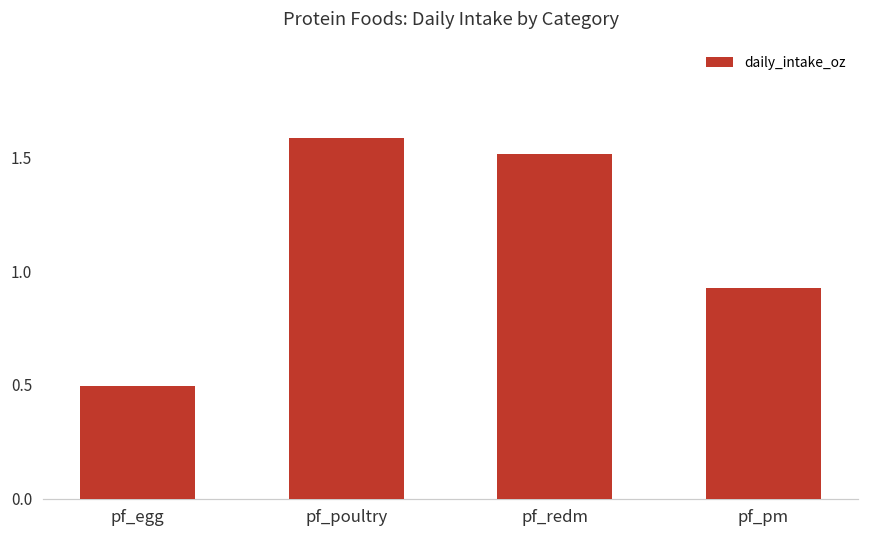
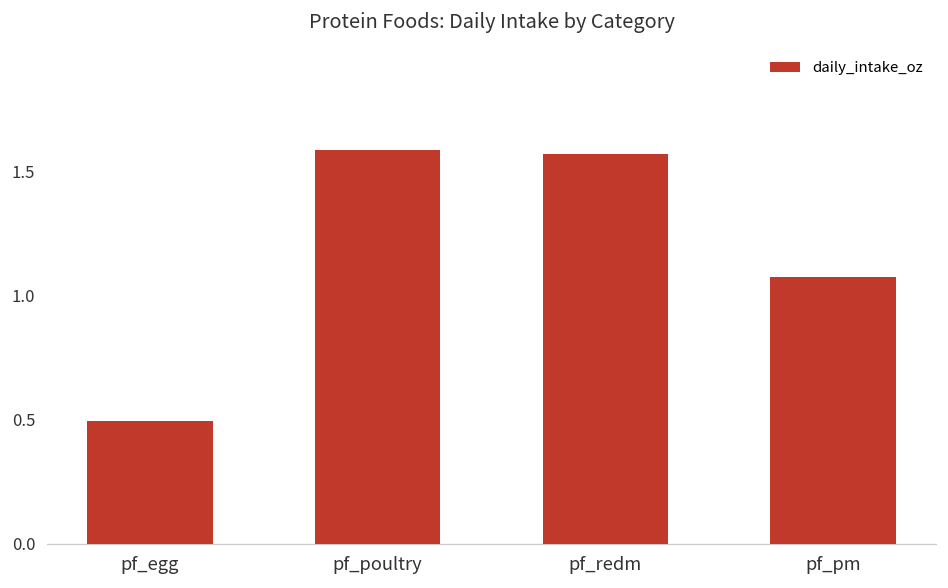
  {
    "pf_egg": 0.49,
    "pf_poultry": 1.59,
-   "pf_redm": 1.52,
-   "pf_pm": 0.93
+   "pf_redm": 1.57,
+   "pf_pm": 1.08
  }
